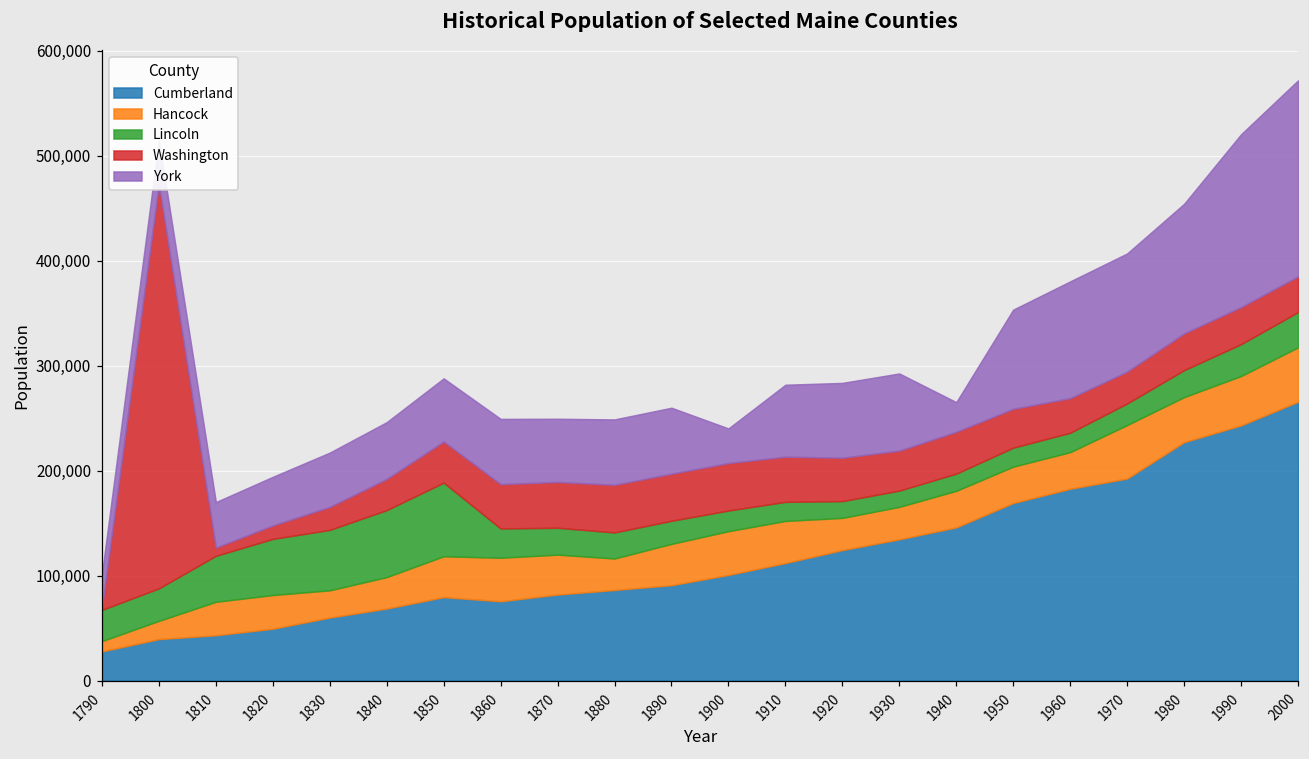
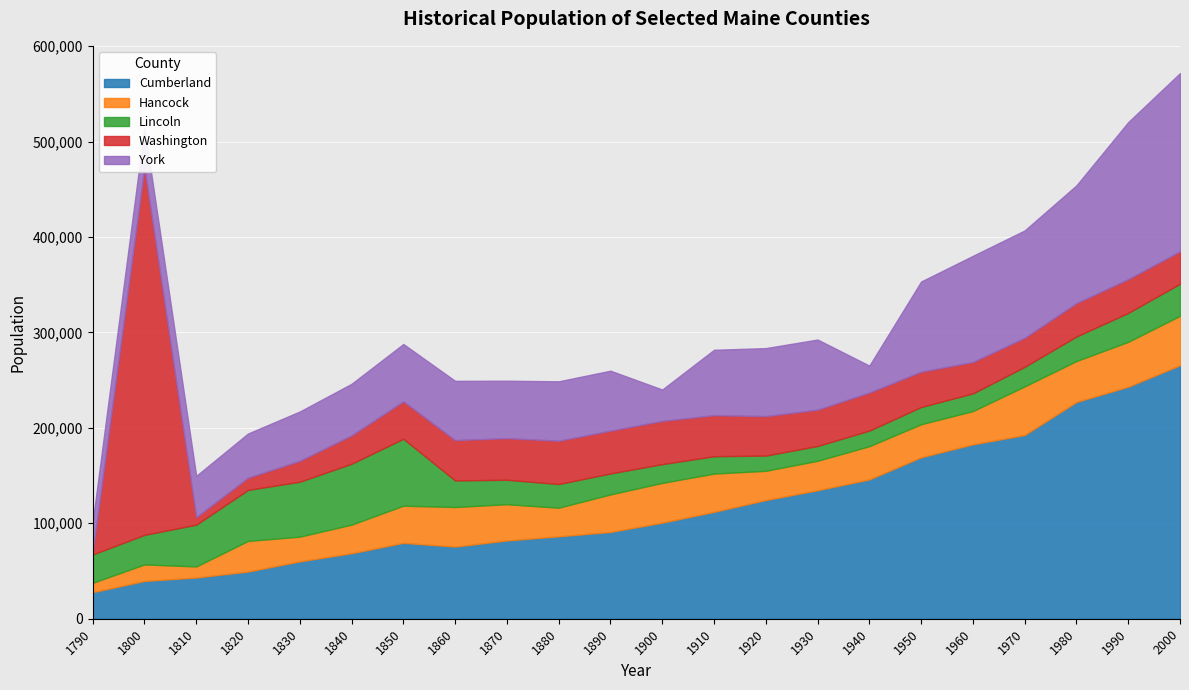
  {
    "Cumberland": {
      "1790": "30,000",
      "1800": "40,000",
      "1810": "40,000",
      "1820": "50,000",
      "1830": "60,000",
      "1840": "70,000",
      "1850": "80,000",
      "1860": "80,000",
      "1870": "80,000",
      "1880": "90,000",
      "1890": "90,000",
      "1900": "100,000",
      "1910": "110,000",
      "1920": "120,000",
      "1930": "130,000",
      "1940": "150,000",
      "1950": "170,000",
      "1960": "180,000",
      "1970": "190,000",
      "1980": "230,000",
      "1990": "240,000",
      "2000": "270,000"
    },
    "Hancock": {
      "1790": "10,000",
      "1800": "20,000",
-     "1810": "30,000",
+     "1810": "10,000",
      "1820": "30,000",
      "1830": "30,000",
      "1840": "30,000",
      "1850": "40,000",
      "1860": "40,000",
      "1870": "40,000",
      "1880": "30,000",
      "1890": "40,000",
      "1900": "40,000",
      "1910": "40,000",
      "1920": "30,000",
      "1930": "30,000",
      "1940": "30,000",
      "1950": "30,000",
      "1960": "30,000",
      "1970": "50,000",
      "1980": "40,000",
      "1990": "50,000",
      "2000": "50,000"
    },
    "Lincoln": {
      "1800": "30,000",
      "1810": "40,000",
      "1820": "50,000",
      "1830": "60,000",
      "1840": "60,000",
      "1850": "70,000",
      "1860": "30,000",
      "1870": "30,000",
      "1880": "20,000",
      "1890": "20,000",
      "1900": "20,000",
      "1910": "20,000",
      "1920": "20,000",
      "1930": "20,000",
      "1940": "20,000",
      "1950": "20,000",
      "1960": "20,000",
      "1970": "20,000",
      "1980": "30,000",
      "1990": "30,000",
      "2000": "30,000"
    },
    "Washington": {
      "1810": "10,000",
      "1820": "10,000",
      "1830": "20,000",
      "1840": "30,000",
      "1850": "40,000",
      "1860": "40,000",
      "1870": "40,000",
      "1880": "50,000",
      "1890": "40,000",
      "1900": "50,000",
      "1910": "40,000",
      "1920": "40,000",
      "1930": "40,000",
      "1940": "40,000",
      "1950": "40,000",
      "1960": "30,000",
      "1970": "30,000",
      "1980": "30,000",
      "1990": "40,000",
      "2000": "30,000"
    },
    "York": {
      "1790": "30,000",
      "1810": "40,000",
      "1820": "50,000",
      "1830": "50,000",
      "1840": "50,000",
      "1850": "60,000",
      "1860": "60,000",
      "1870": "60,000",
      "1880": "60,000",
      "1890": "60,000",
      "1900": "30,000",
      "1910": "70,000",
      "1920": "70,000",
      "1930": "70,000",
      "1940": "30,000",
      "1950": "90,000",
      "1960": "110,000",
      "1970": "110,000",
      "1980": "120,000",
      "1990": "160,000",
      "2000": "190,000"
    }
  }
